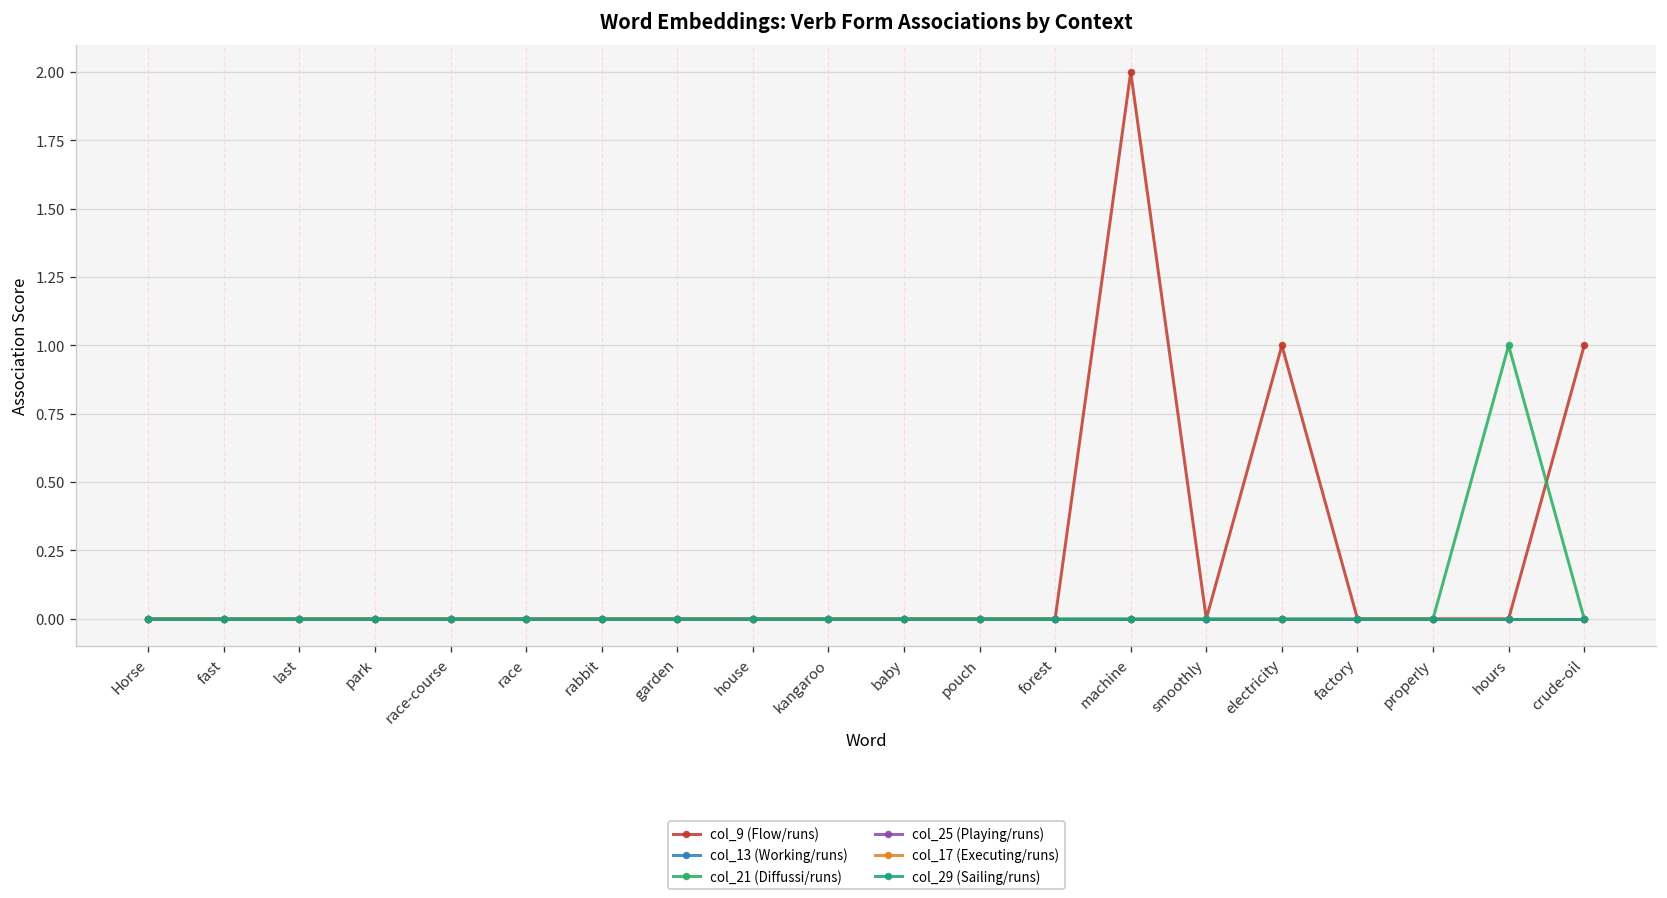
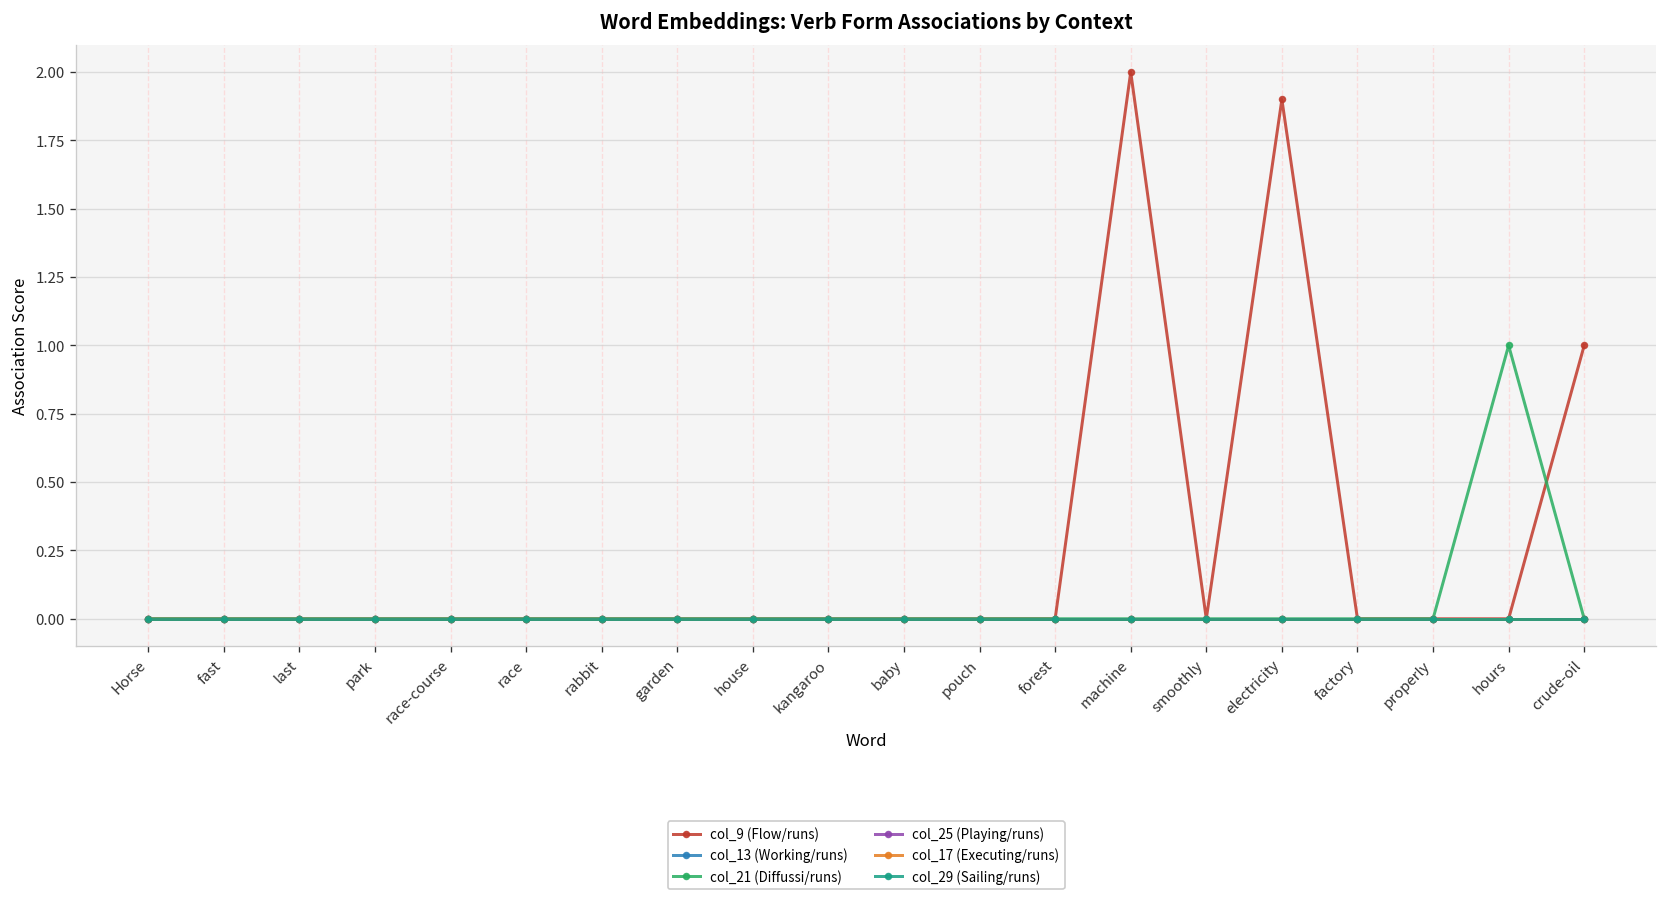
  {
    "col_9 (Flow/runs)": {
      "machine": 2.0,
-     "electricity": 1.0,
+     "electricity": 1.9,
      "crude-oil": 1.0
    }
  }
